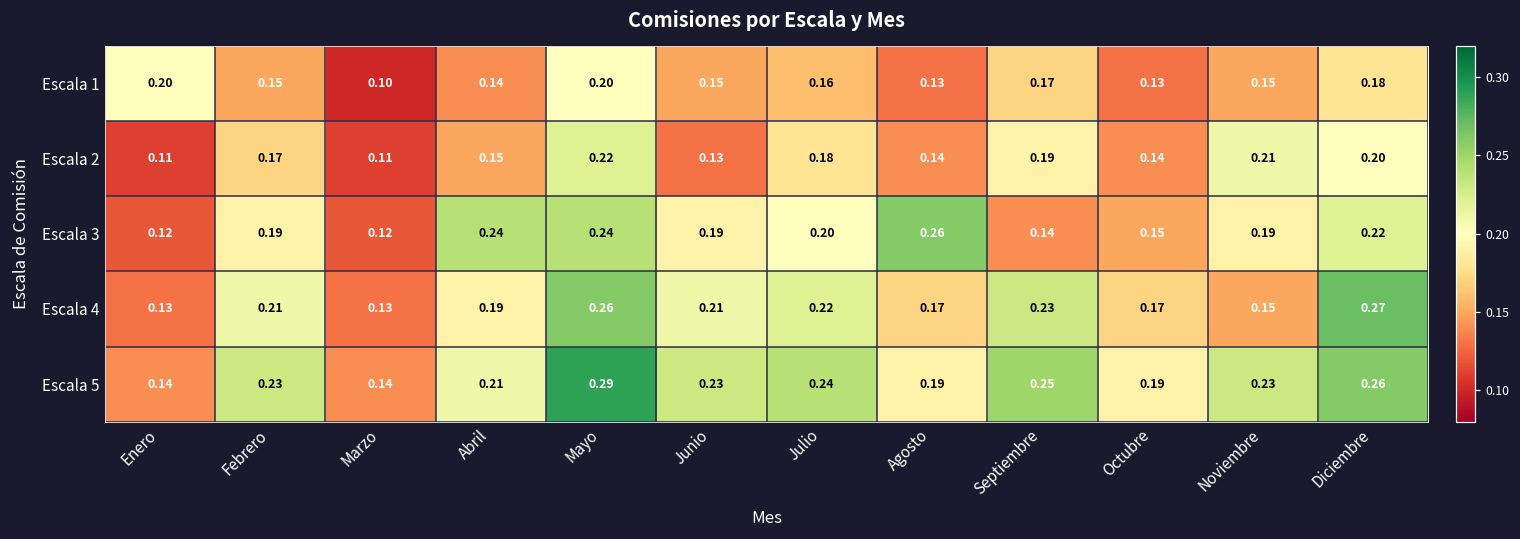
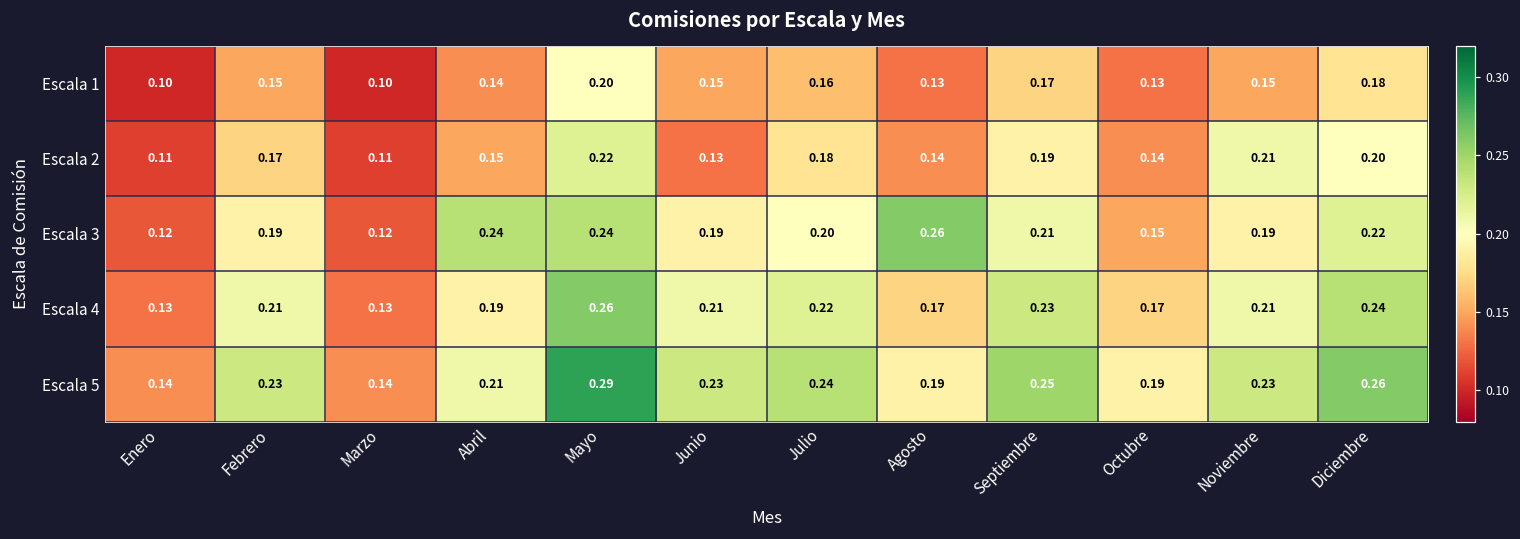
  {
    "Escala 1": {
-     "Enero": 0.20,
+     "Enero": 0.10,
      "Febrero": 0.15,
      "Marzo": 0.10,
      "Abril": 0.14,
      "Mayo": 0.20,
      "Junio": 0.15,
      "Julio": 0.16,
      "Agosto": 0.13,
      "Septiembre": 0.17,
      "Octubre": 0.13,
      "Noviembre": 0.15,
      "Diciembre": 0.18
    },
    "Escala 2": {
      "Enero": 0.11,
      "Febrero": 0.17,
      "Marzo": 0.11,
      "Abril": 0.15,
      "Mayo": 0.22,
      "Junio": 0.13,
      "Julio": 0.18,
      "Agosto": 0.14,
      "Septiembre": 0.19,
      "Octubre": 0.14,
      "Noviembre": 0.21,
      "Diciembre": 0.20
    },
    "Escala 3": {
      "Enero": 0.12,
      "Febrero": 0.19,
      "Marzo": 0.12,
      "Abril": 0.24,
      "Mayo": 0.24,
      "Junio": 0.19,
      "Julio": 0.20,
      "Agosto": 0.26,
-     "Septiembre": 0.14,
+     "Septiembre": 0.21,
      "Octubre": 0.15,
      "Noviembre": 0.19,
      "Diciembre": 0.22
    },
    "Escala 4": {
      "Enero": 0.13,
      "Febrero": 0.21,
      "Marzo": 0.13,
      "Abril": 0.19,
      "Mayo": 0.26,
      "Junio": 0.21,
      "Julio": 0.22,
      "Agosto": 0.17,
      "Septiembre": 0.23,
      "Octubre": 0.17,
-     "Noviembre": 0.15,
-     "Diciembre": 0.27
+     "Noviembre": 0.21,
+     "Diciembre": 0.24
    },
    "Escala 5": {
      "Enero": 0.14,
      "Febrero": 0.23,
      "Marzo": 0.14,
      "Abril": 0.21,
      "Mayo": 0.29,
      "Junio": 0.23,
      "Julio": 0.24,
      "Agosto": 0.19,
      "Septiembre": 0.25,
      "Octubre": 0.19,
      "Noviembre": 0.23,
      "Diciembre": 0.26
    }
  }
